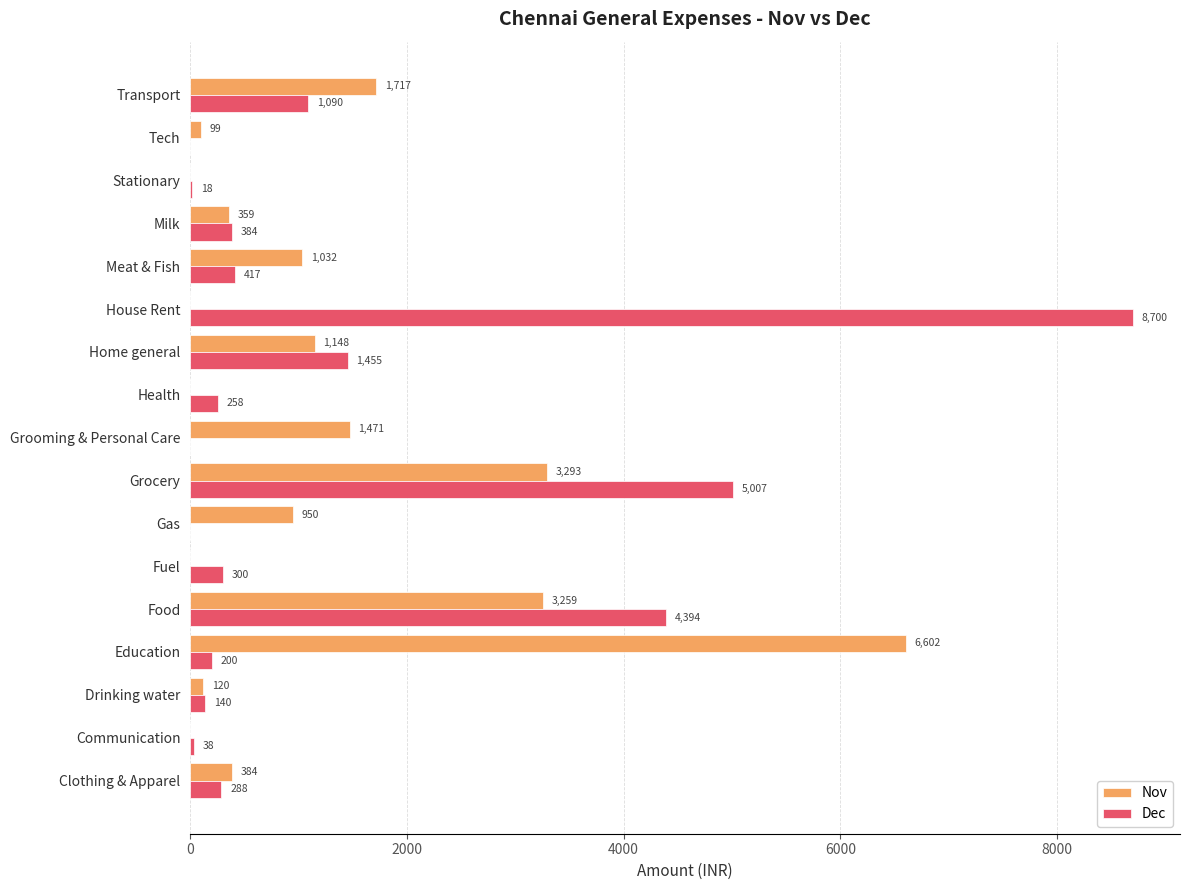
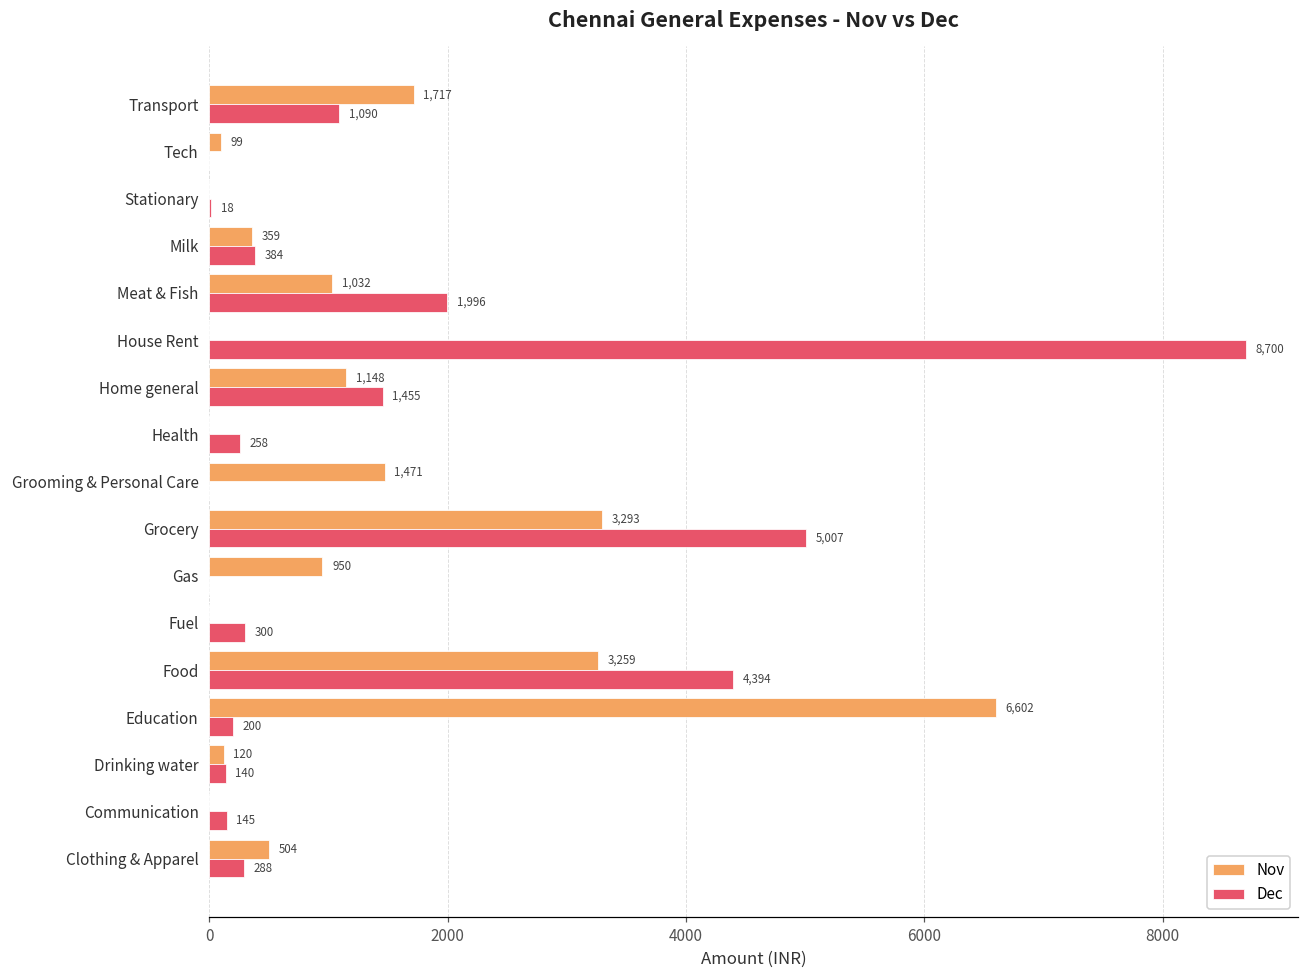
  {
    "Nov": {
      "Transport": "1,717",
      "Tech": "99",
      "Milk": "359",
      "Meat & Fish": "1,032",
      "Home general": "1,148",
      "Grooming & Personal Care": "1,471",
      "Grocery": "3,293",
      "Gas": "950",
      "Food": "3,259",
      "Education": "6,602",
      "Drinking water": "120",
-     "Clothing & Apparel": "384"
+     "Clothing & Apparel": "504"
    },
    "Dec": {
      "Transport": "1,090",
      "Stationary": "18",
      "Milk": "384",
-     "Meat & Fish": "417",
+     "Meat & Fish": "1,996",
      "House Rent": "8,700",
      "Home general": "1,455",
      "Health": "258",
      "Grocery": "5,007",
      "Fuel": "300",
      "Food": "4,394",
      "Education": "200",
      "Drinking water": "140",
-     "Communication": "38",
+     "Communication": "145",
      "Clothing & Apparel": "288"
    }
  }
